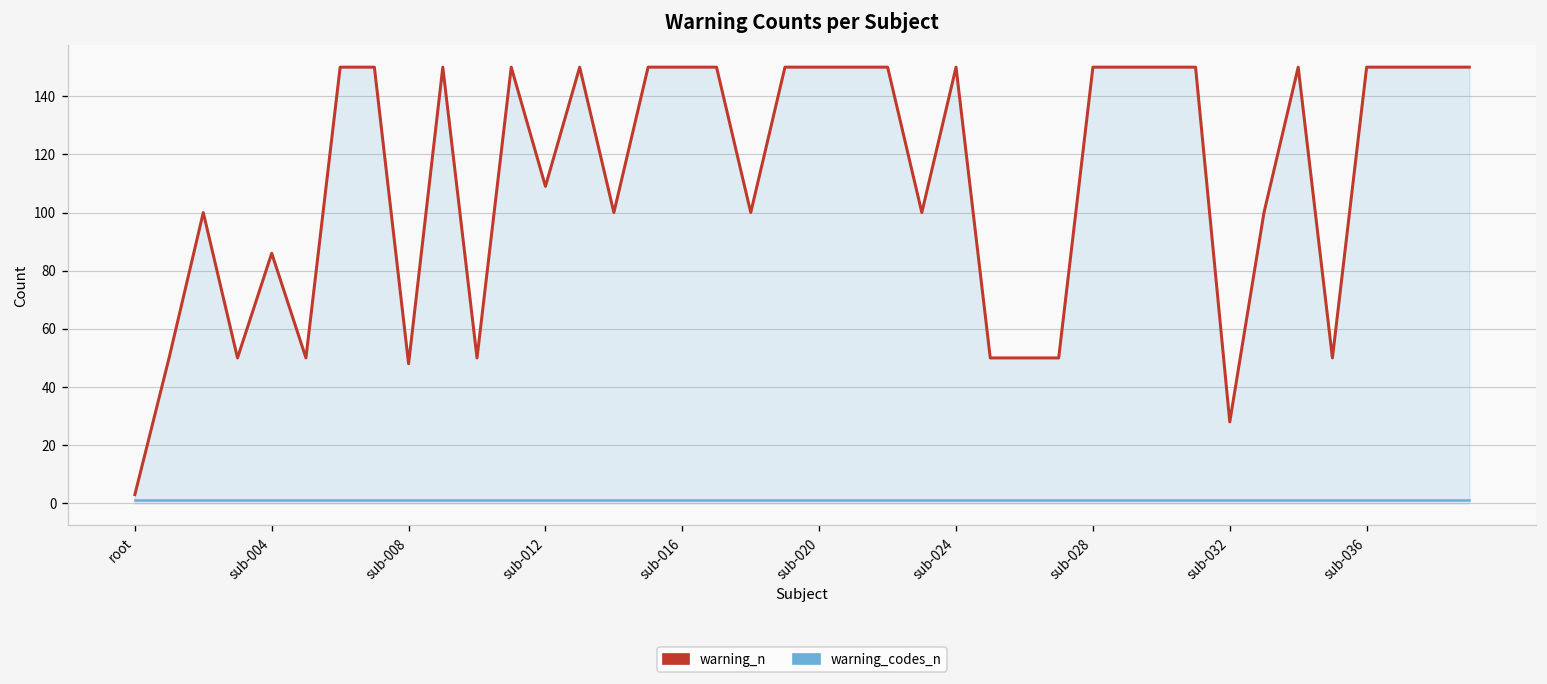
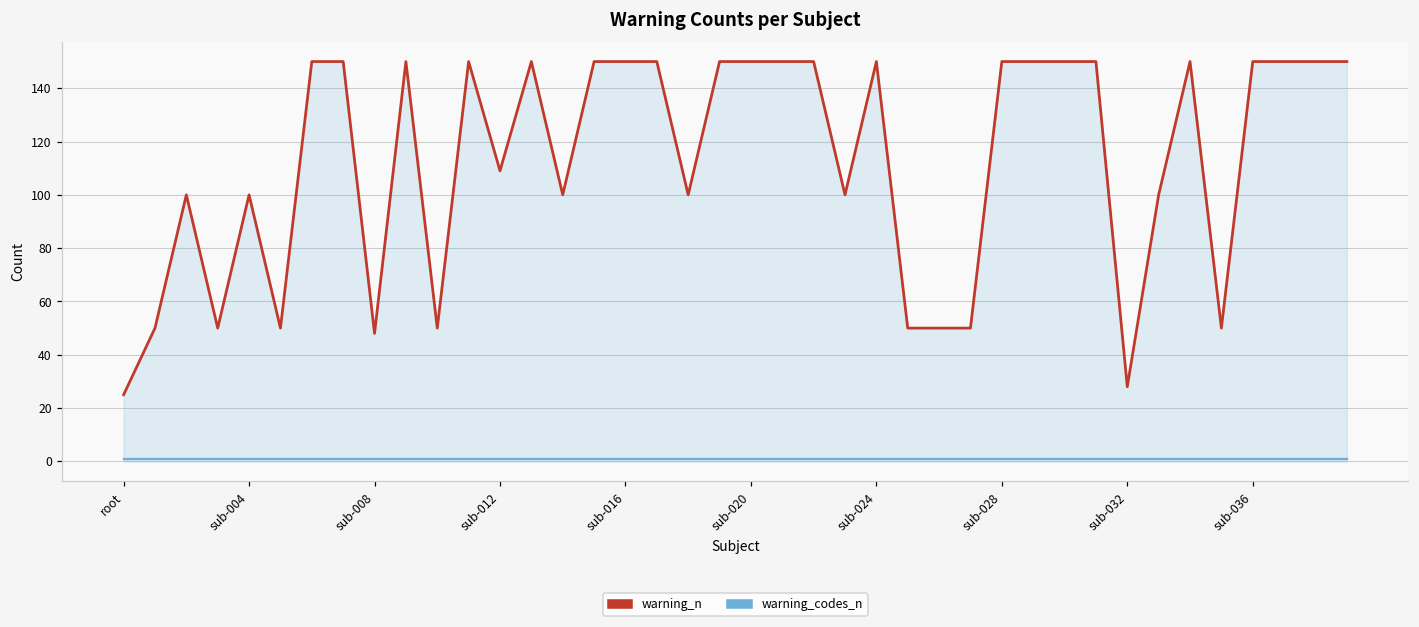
  {
    "warning_n": {
-     "root": 3,
-     "sub-004": 86,
+     "root": 25,
+     "sub-004": 100,
      "sub-008": 48,
      "sub-012": 109,
      "sub-016": 150,
      "sub-020": 150,
      "sub-024": 150,
      "sub-028": 150,
      "sub-032": 28,
      "sub-036": 150
    },
    "warning_codes_n": {
      "root": 1,
      "sub-004": 1,
      "sub-008": 1,
      "sub-012": 1,
      "sub-016": 1,
      "sub-020": 1,
      "sub-024": 1,
      "sub-028": 1,
      "sub-032": 1,
      "sub-036": 1
    }
  }
